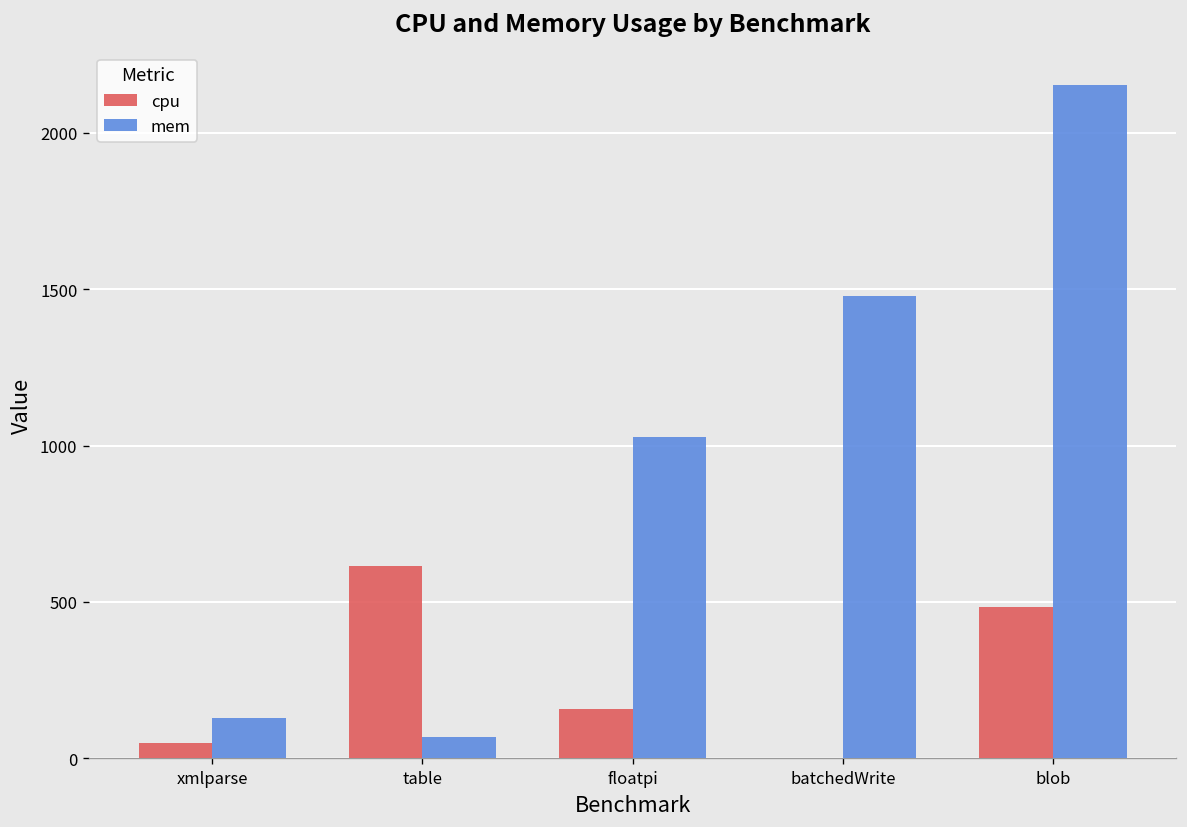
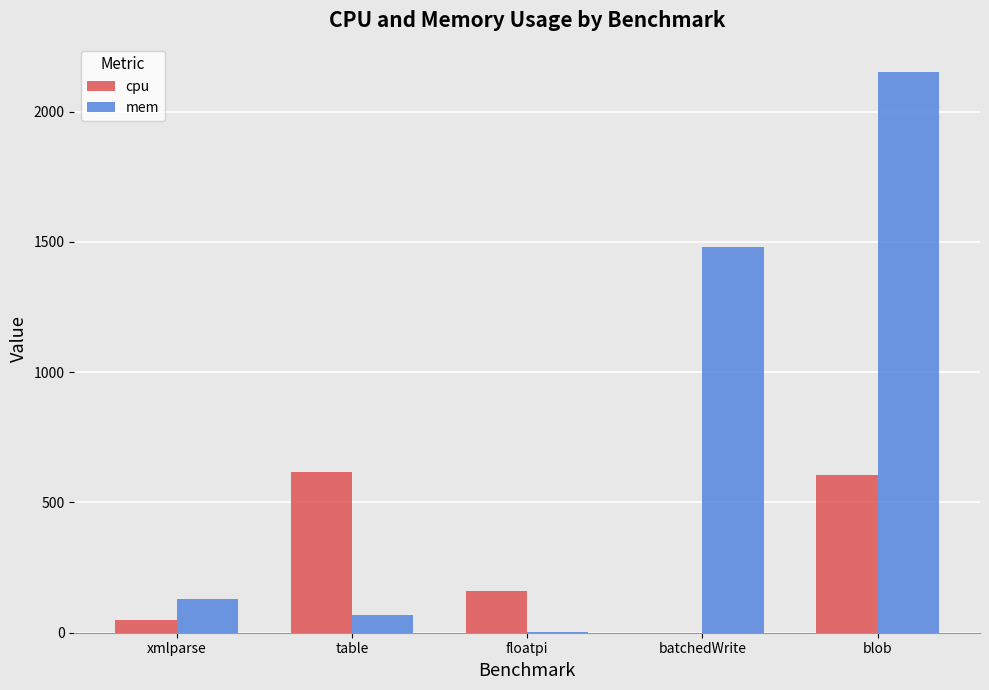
  {
    "cpu": {
      "xmlparse": 50,
      "table": 620,
      "floatpi": 160,
-     "blob": 480
+     "blob": 610
    },
    "mem": {
      "xmlparse": 130,
      "table": 70,
-     "floatpi": 1030,
+     "floatpi": 0,
      "batchedWrite": 1480,
      "blob": 2150
    }
  }
